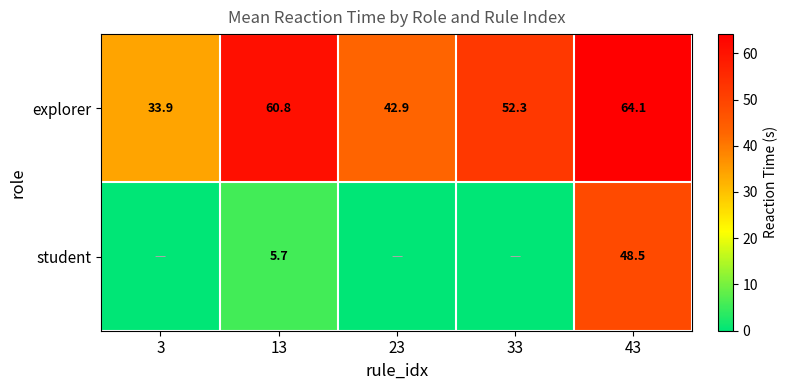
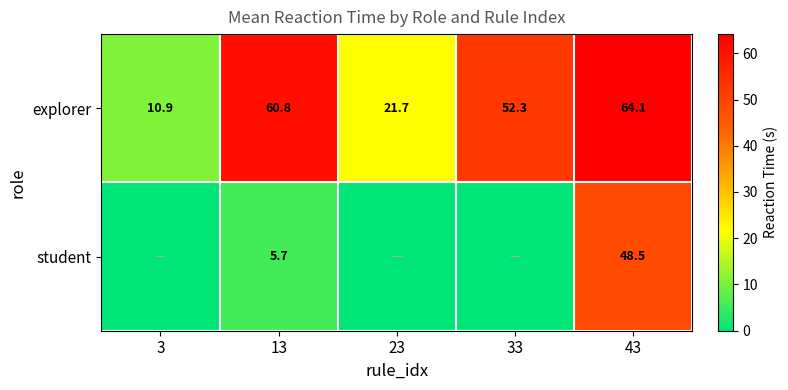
  {
    "explorer": {
-     "3": 33.9,
+     "3": 10.9,
      "13": 60.8,
-     "23": 42.9,
+     "23": 21.7,
      "33": 52.3,
      "43": 64.1
    },
    "student": {
      "13": 5.7,
      "43": 48.5
    }
  }
